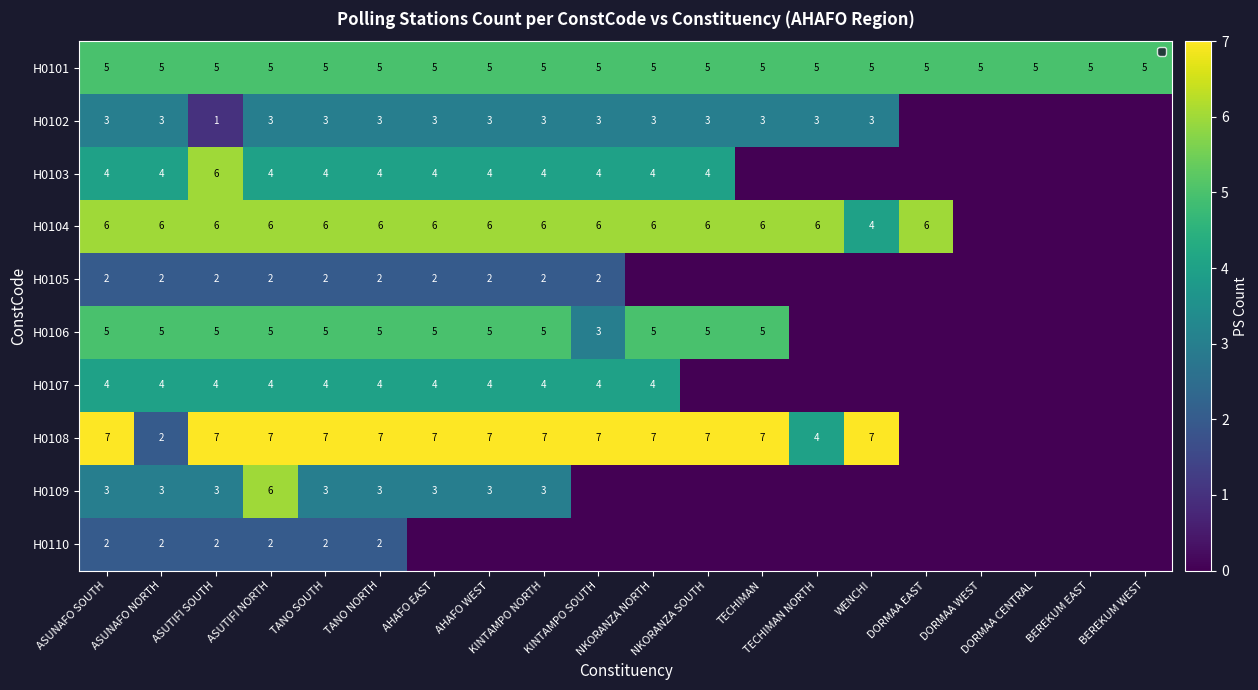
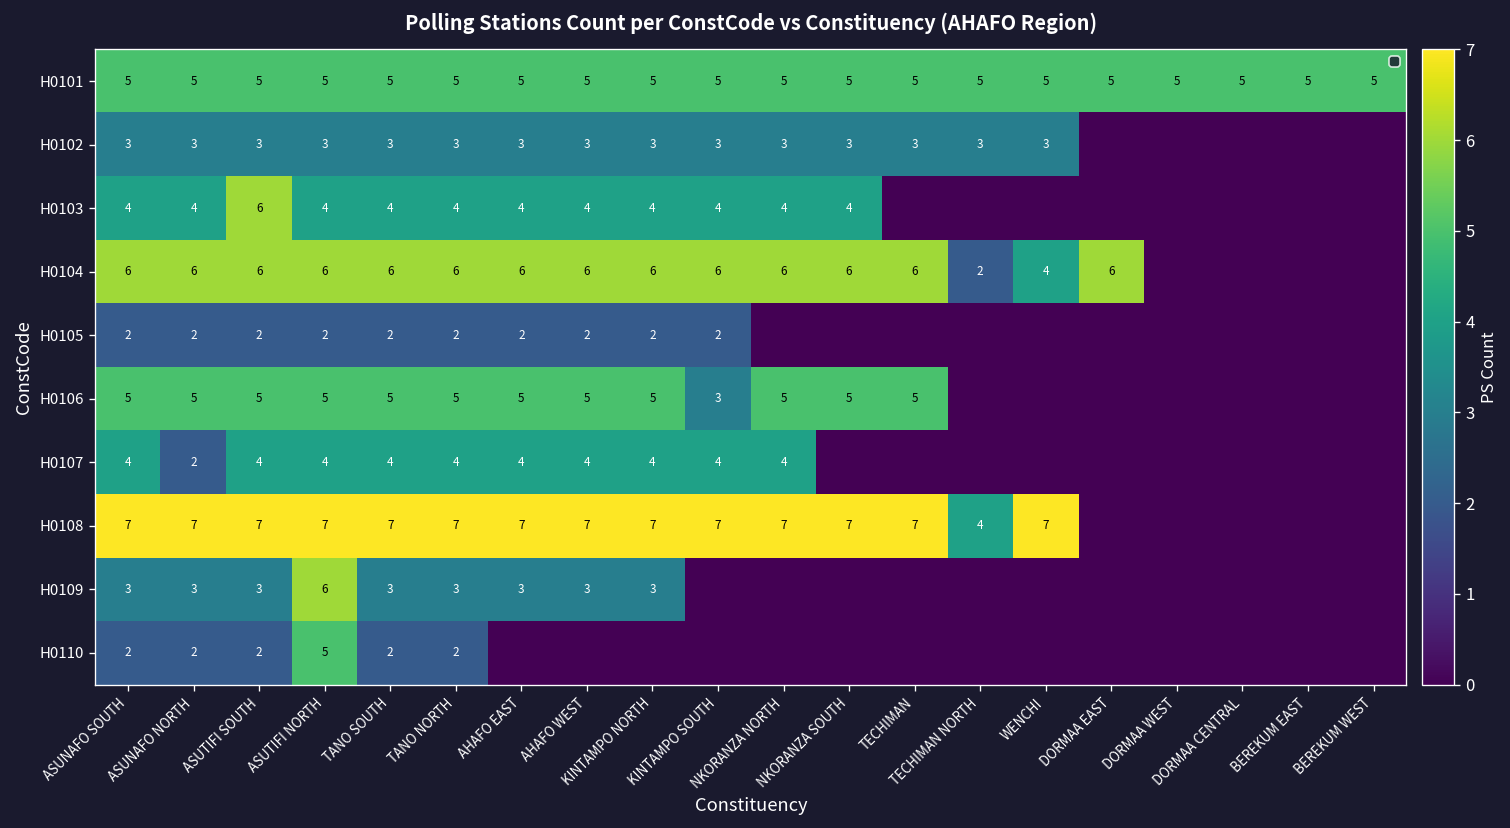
  {
    "H0101": {
      "ASUNAFO SOUTH": 5,
      "ASUNAFO NORTH": 5,
      "ASUTIFI SOUTH": 5,
      "ASUTIFI NORTH": 5,
      "TANO SOUTH": 5,
      "TANO NORTH": 5,
      "AHAFO EAST": 5,
      "AHAFO WEST": 5,
      "KINTAMPO NORTH": 5,
      "KINTAMPO SOUTH": 5,
      "NKORANZA NORTH": 5,
      "NKORANZA SOUTH": 5,
      "TECHIMAN": 5,
      "TECHIMAN NORTH": 5,
      "WENCHI": 5,
      "DORMAA EAST": 5,
      "DORMAA WEST": 5,
      "DORMAA CENTRAL": 5,
      "BEREKUM EAST": 5,
      "BEREKUM WEST": 5
    },
    "H0102": {
      "ASUNAFO SOUTH": 3,
      "ASUNAFO NORTH": 3,
-     "ASUTIFI SOUTH": 1,
+     "ASUTIFI SOUTH": 3,
      "ASUTIFI NORTH": 3,
      "TANO SOUTH": 3,
      "TANO NORTH": 3,
      "AHAFO EAST": 3,
      "AHAFO WEST": 3,
      "KINTAMPO NORTH": 3,
      "KINTAMPO SOUTH": 3,
      "NKORANZA NORTH": 3,
      "NKORANZA SOUTH": 3,
      "TECHIMAN": 3,
      "TECHIMAN NORTH": 3,
      "WENCHI": 3
    },
    "H0103": {
      "ASUNAFO SOUTH": 4,
      "ASUNAFO NORTH": 4,
      "ASUTIFI SOUTH": 6,
      "ASUTIFI NORTH": 4,
      "TANO SOUTH": 4,
      "TANO NORTH": 4,
      "AHAFO EAST": 4,
      "AHAFO WEST": 4,
      "KINTAMPO NORTH": 4,
      "KINTAMPO SOUTH": 4,
      "NKORANZA NORTH": 4,
      "NKORANZA SOUTH": 4
    },
    "H0104": {
      "ASUNAFO SOUTH": 6,
      "ASUNAFO NORTH": 6,
      "ASUTIFI SOUTH": 6,
      "ASUTIFI NORTH": 6,
      "TANO SOUTH": 6,
      "TANO NORTH": 6,
      "AHAFO EAST": 6,
      "AHAFO WEST": 6,
      "KINTAMPO NORTH": 6,
      "KINTAMPO SOUTH": 6,
      "NKORANZA NORTH": 6,
      "NKORANZA SOUTH": 6,
      "TECHIMAN": 6,
-     "TECHIMAN NORTH": 6,
+     "TECHIMAN NORTH": 2,
      "WENCHI": 4,
      "DORMAA EAST": 6
    },
    "H0105": {
      "ASUNAFO SOUTH": 2,
      "ASUNAFO NORTH": 2,
      "ASUTIFI SOUTH": 2,
      "ASUTIFI NORTH": 2,
      "TANO SOUTH": 2,
      "TANO NORTH": 2,
      "AHAFO EAST": 2,
      "AHAFO WEST": 2,
      "KINTAMPO NORTH": 2,
      "KINTAMPO SOUTH": 2
    },
    "H0106": {
      "ASUNAFO SOUTH": 5,
      "ASUNAFO NORTH": 5,
      "ASUTIFI SOUTH": 5,
      "ASUTIFI NORTH": 5,
      "TANO SOUTH": 5,
      "TANO NORTH": 5,
      "AHAFO EAST": 5,
      "AHAFO WEST": 5,
      "KINTAMPO NORTH": 5,
      "KINTAMPO SOUTH": 3,
      "NKORANZA NORTH": 5,
      "NKORANZA SOUTH": 5,
      "TECHIMAN": 5
    },
    "H0107": {
      "ASUNAFO SOUTH": 4,
-     "ASUNAFO NORTH": 4,
+     "ASUNAFO NORTH": 2,
      "ASUTIFI SOUTH": 4,
      "ASUTIFI NORTH": 4,
      "TANO SOUTH": 4,
      "TANO NORTH": 4,
      "AHAFO EAST": 4,
      "AHAFO WEST": 4,
      "KINTAMPO NORTH": 4,
      "KINTAMPO SOUTH": 4,
      "NKORANZA NORTH": 4
    },
    "H0108": {
      "ASUNAFO SOUTH": 7,
-     "ASUNAFO NORTH": 2,
+     "ASUNAFO NORTH": 7,
      "ASUTIFI SOUTH": 7,
      "ASUTIFI NORTH": 7,
      "TANO SOUTH": 7,
      "TANO NORTH": 7,
      "AHAFO EAST": 7,
      "AHAFO WEST": 7,
      "KINTAMPO NORTH": 7,
      "KINTAMPO SOUTH": 7,
      "NKORANZA NORTH": 7,
      "NKORANZA SOUTH": 7,
      "TECHIMAN": 7,
      "TECHIMAN NORTH": 4,
      "WENCHI": 7
    },
    "H0109": {
      "ASUNAFO SOUTH": 3,
      "ASUNAFO NORTH": 3,
      "ASUTIFI SOUTH": 3,
      "ASUTIFI NORTH": 6,
      "TANO SOUTH": 3,
      "TANO NORTH": 3,
      "AHAFO EAST": 3,
      "AHAFO WEST": 3,
      "KINTAMPO NORTH": 3
    },
    "H0110": {
      "ASUNAFO SOUTH": 2,
      "ASUNAFO NORTH": 2,
      "ASUTIFI SOUTH": 2,
-     "ASUTIFI NORTH": 2,
+     "ASUTIFI NORTH": 5,
      "TANO SOUTH": 2,
      "TANO NORTH": 2
    }
  }
